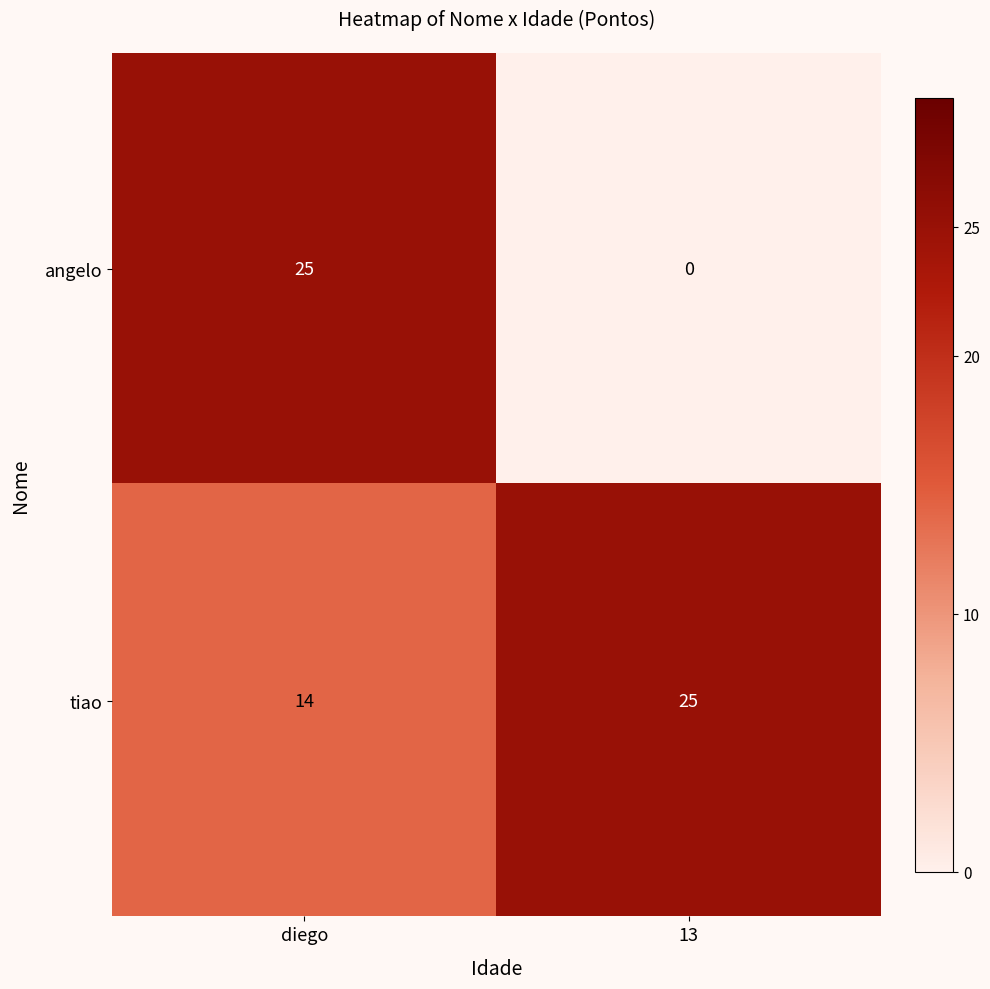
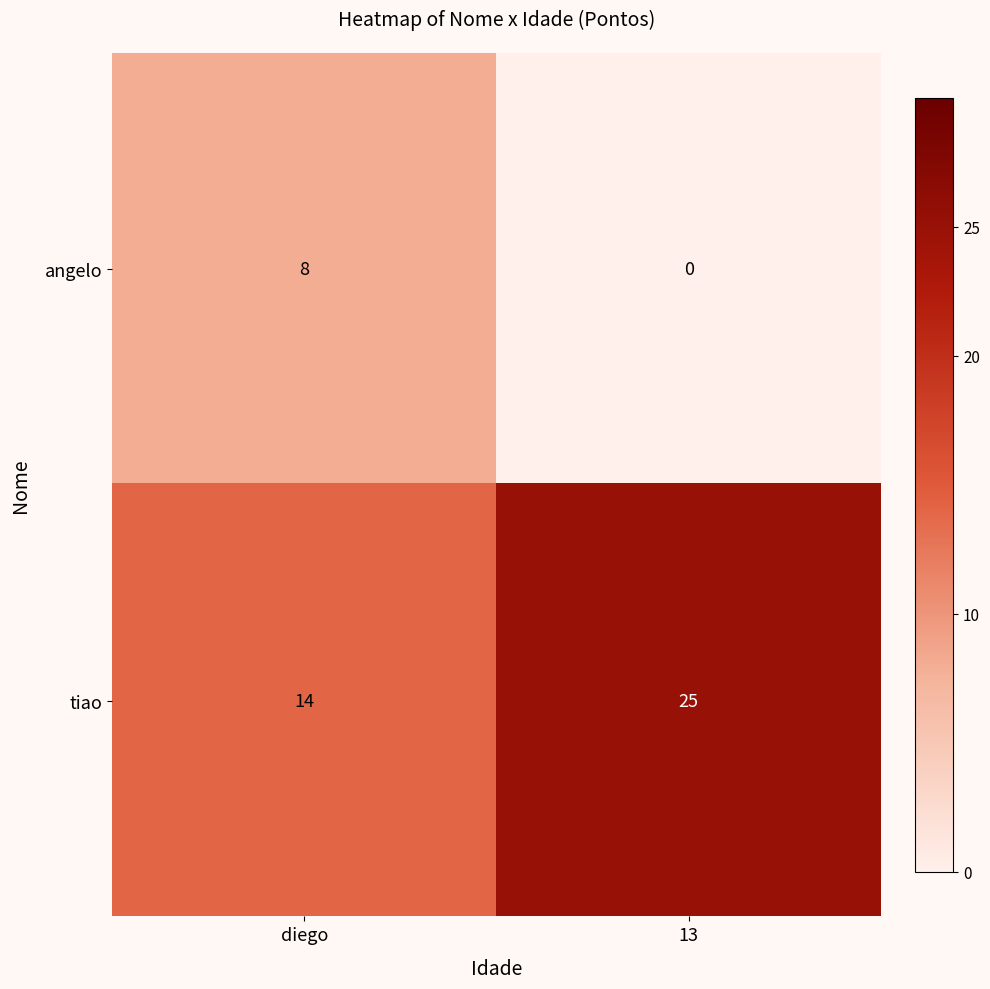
  {
    "angelo": {
-     "diego": 25,
+     "diego": 8,
      "13": 0
    },
    "tiao": {
      "diego": 14,
      "13": 25
    }
  }
